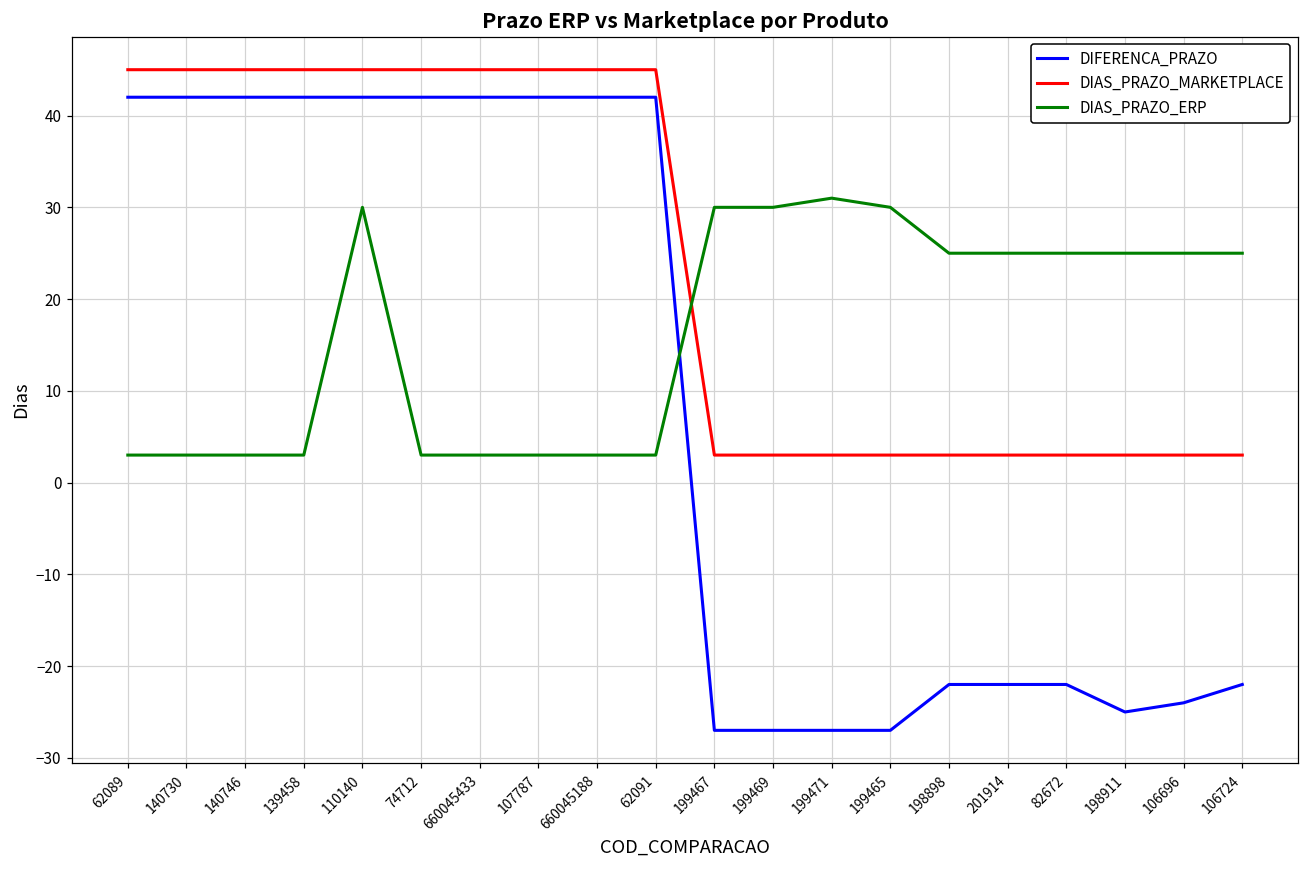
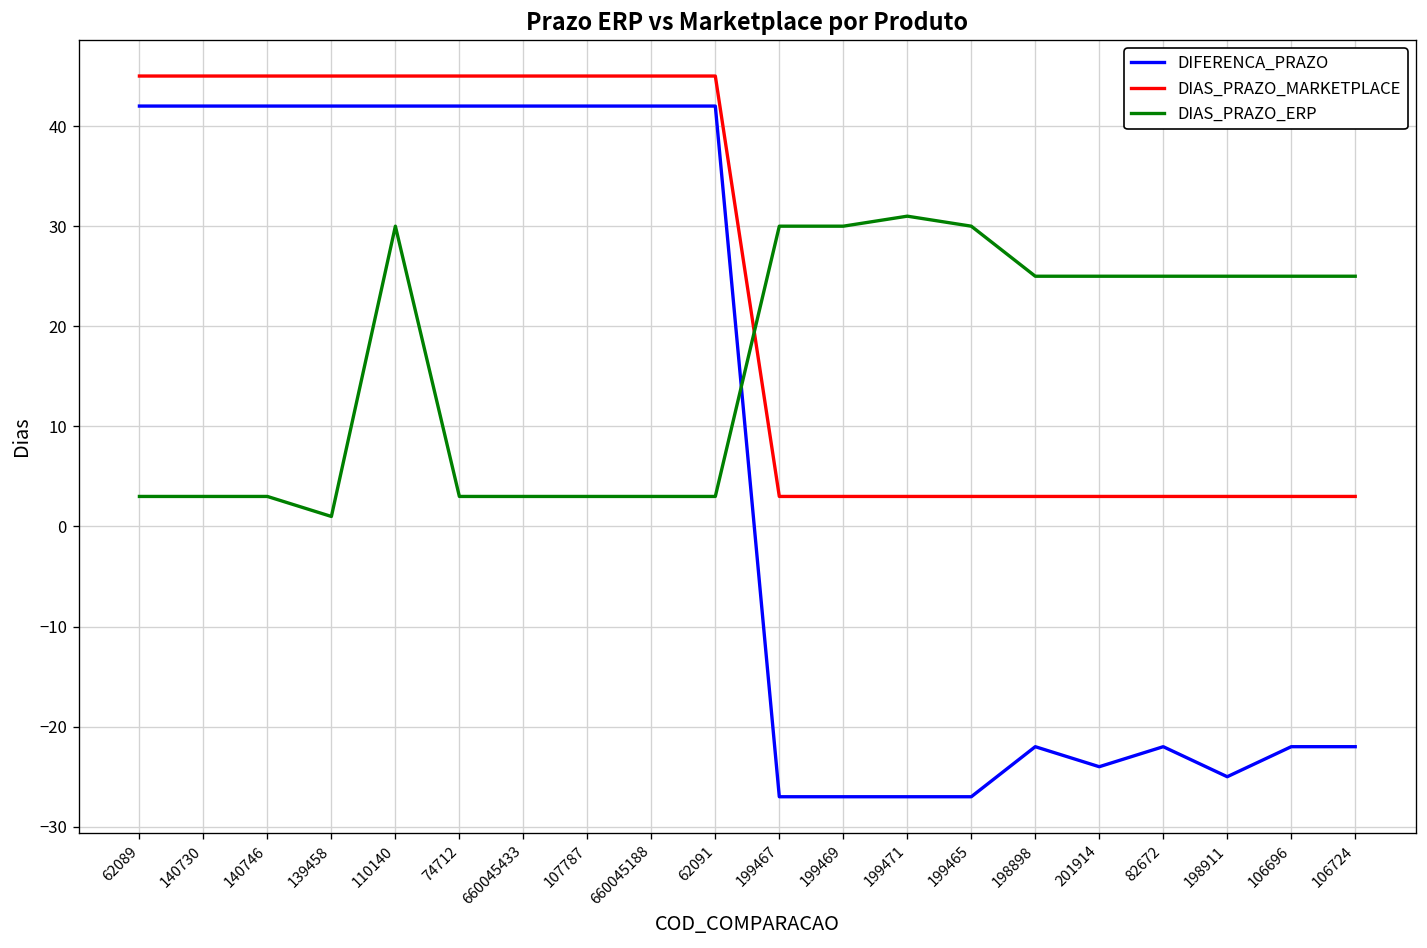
  {
    "DIFERENCA_PRAZO": {
      "62089": 42,
      "140730": 42,
      "140746": 42,
      "139458": 42,
      "110140": 42,
      "74712": 42,
      "660045433": 42,
      "107787": 42,
      "660045188": 42,
      "62091": 42,
      "199467": -27,
      "199469": -27,
      "199471": -27,
      "199465": -27,
      "198898": -22,
-     "201914": -22,
+     "201914": -24,
      "82672": -22,
      "198911": -25,
-     "106696": -24,
+     "106696": -22,
      "106724": -22
    },
    "DIAS_PRAZO_MARKETPLACE": {
      "62089": 45,
      "140730": 45,
      "140746": 45,
      "139458": 45,
      "110140": 45,
      "74712": 45,
      "660045433": 45,
      "107787": 45,
      "660045188": 45,
      "62091": 45,
      "199467": 3,
      "199469": 3,
      "199471": 3,
      "199465": 3,
      "198898": 3,
      "201914": 3,
      "82672": 3,
      "198911": 3,
      "106696": 3,
      "106724": 3
    },
    "DIAS_PRAZO_ERP": {
      "62089": 3,
      "140730": 3,
      "140746": 3,
-     "139458": 3,
+     "139458": 1,
      "110140": 30,
      "74712": 3,
      "660045433": 3,
      "107787": 3,
      "660045188": 3,
      "62091": 3,
      "199467": 30,
      "199469": 30,
      "199471": 31,
      "199465": 30,
      "198898": 25,
      "201914": 25,
      "82672": 25,
      "198911": 25,
      "106696": 25,
      "106724": 25
    }
  }
